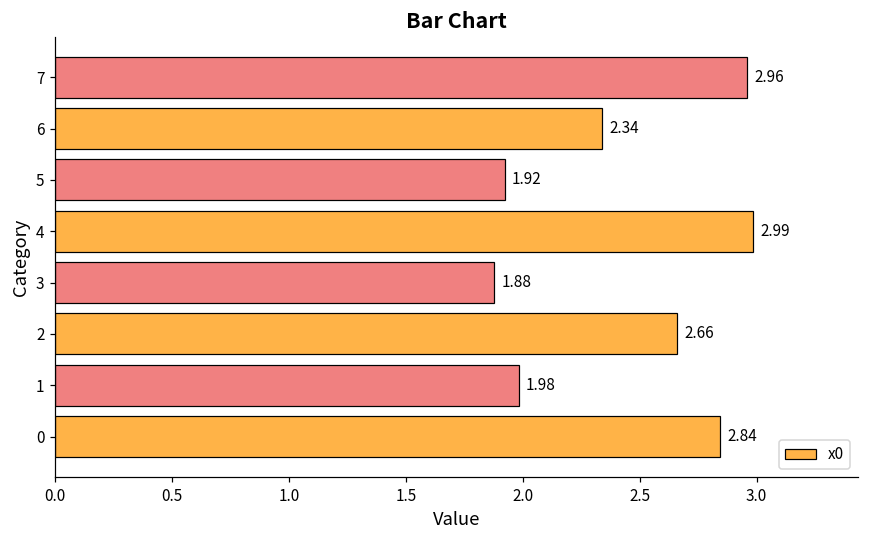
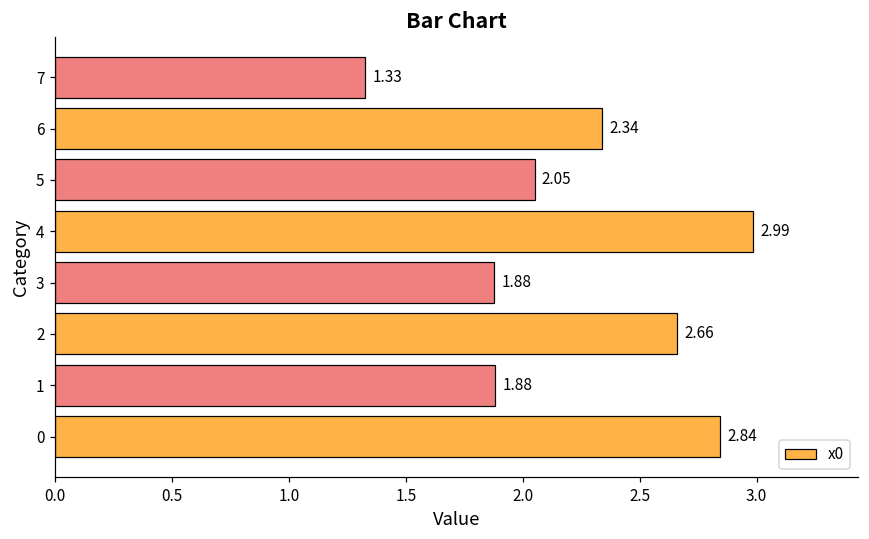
  {
-   "7": 2.96,
+   "7": 1.33,
    "6": 2.34,
-   "5": 1.92,
+   "5": 2.05,
    "4": 2.99,
    "3": 1.88,
    "2": 2.66,
-   "1": 1.98,
+   "1": 1.88,
    "0": 2.84
  }
